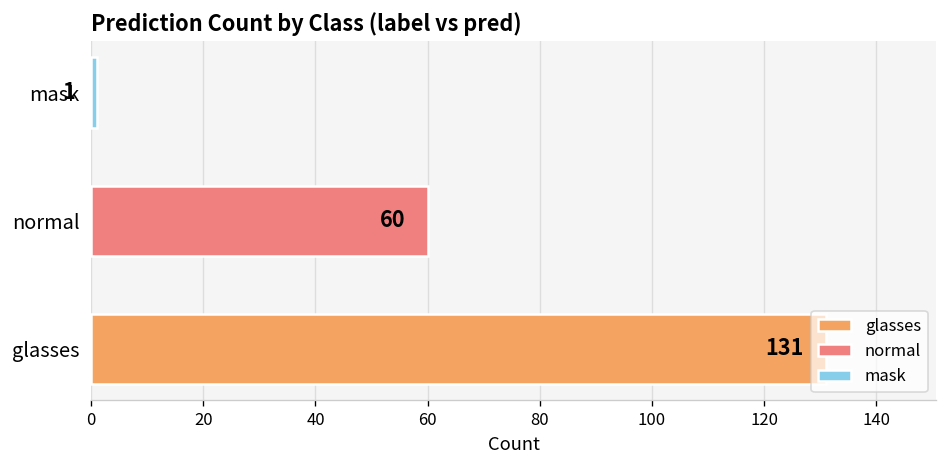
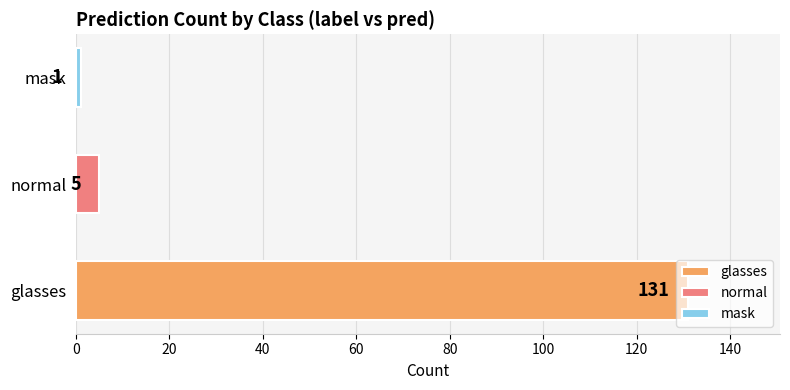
  {
    "mask": 1,
-   "normal": 60
+   "normal": 5
  }
